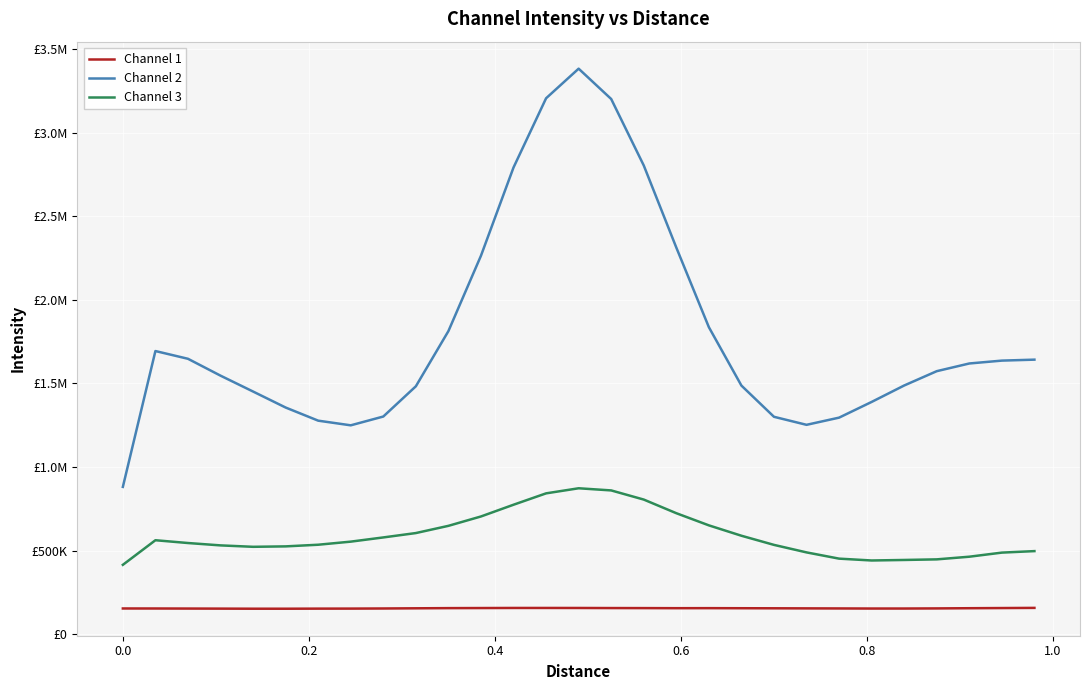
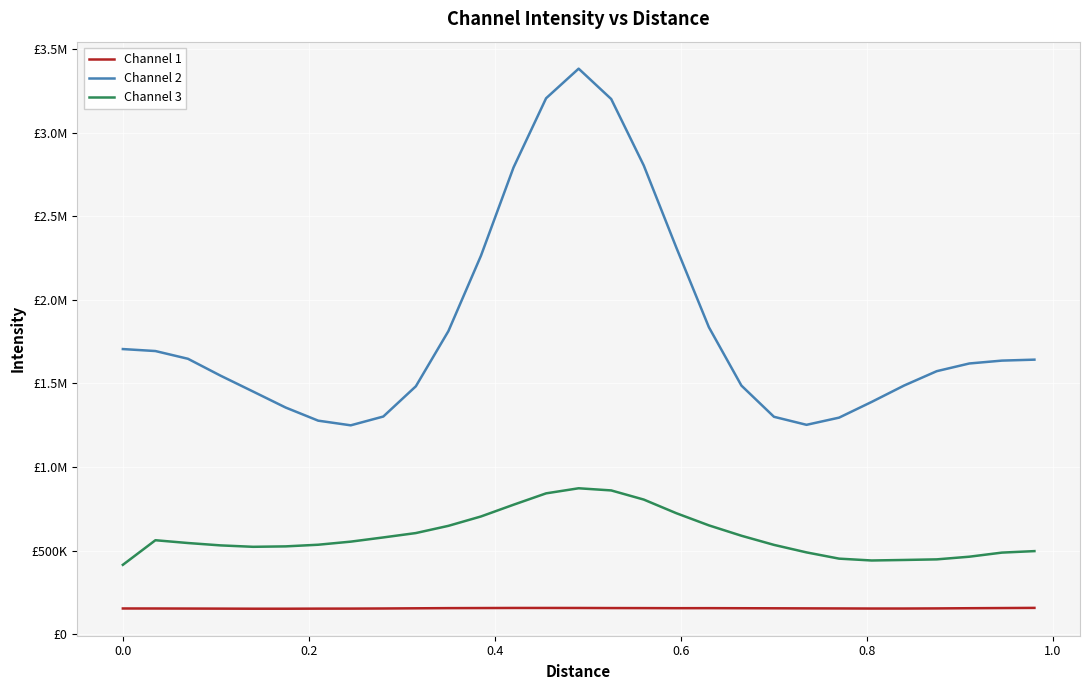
  {
    "Channel 1": {
      "0.0": "£150000"
    },
    "Channel 2": {
-     "0.0": "£880000"
+     "0.0": "£1710000"
    },
    "Channel 3": {
      "0.0": "£420000"
    }
  }
